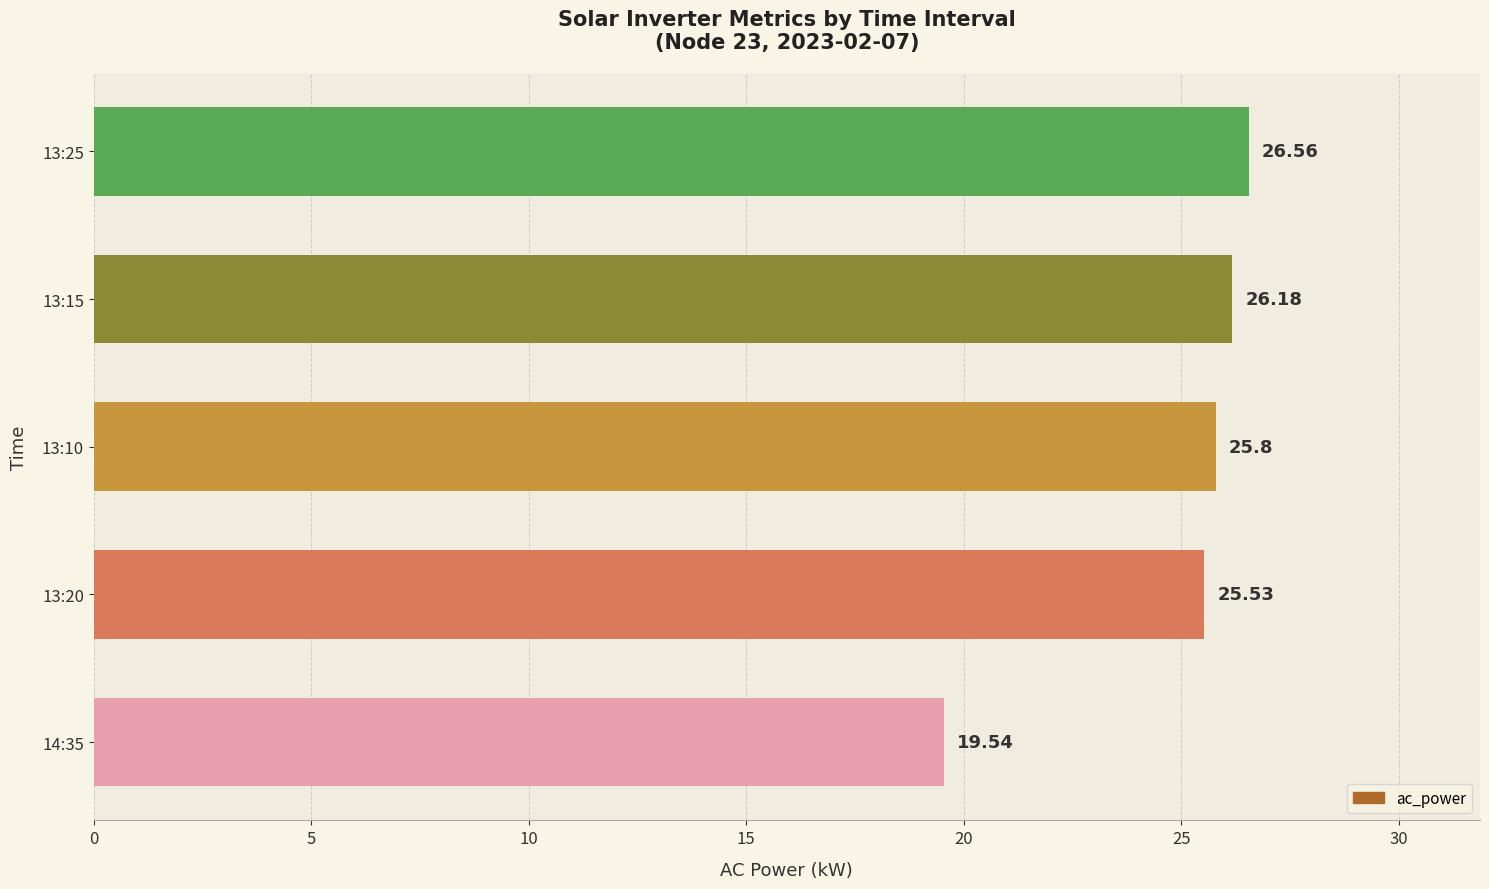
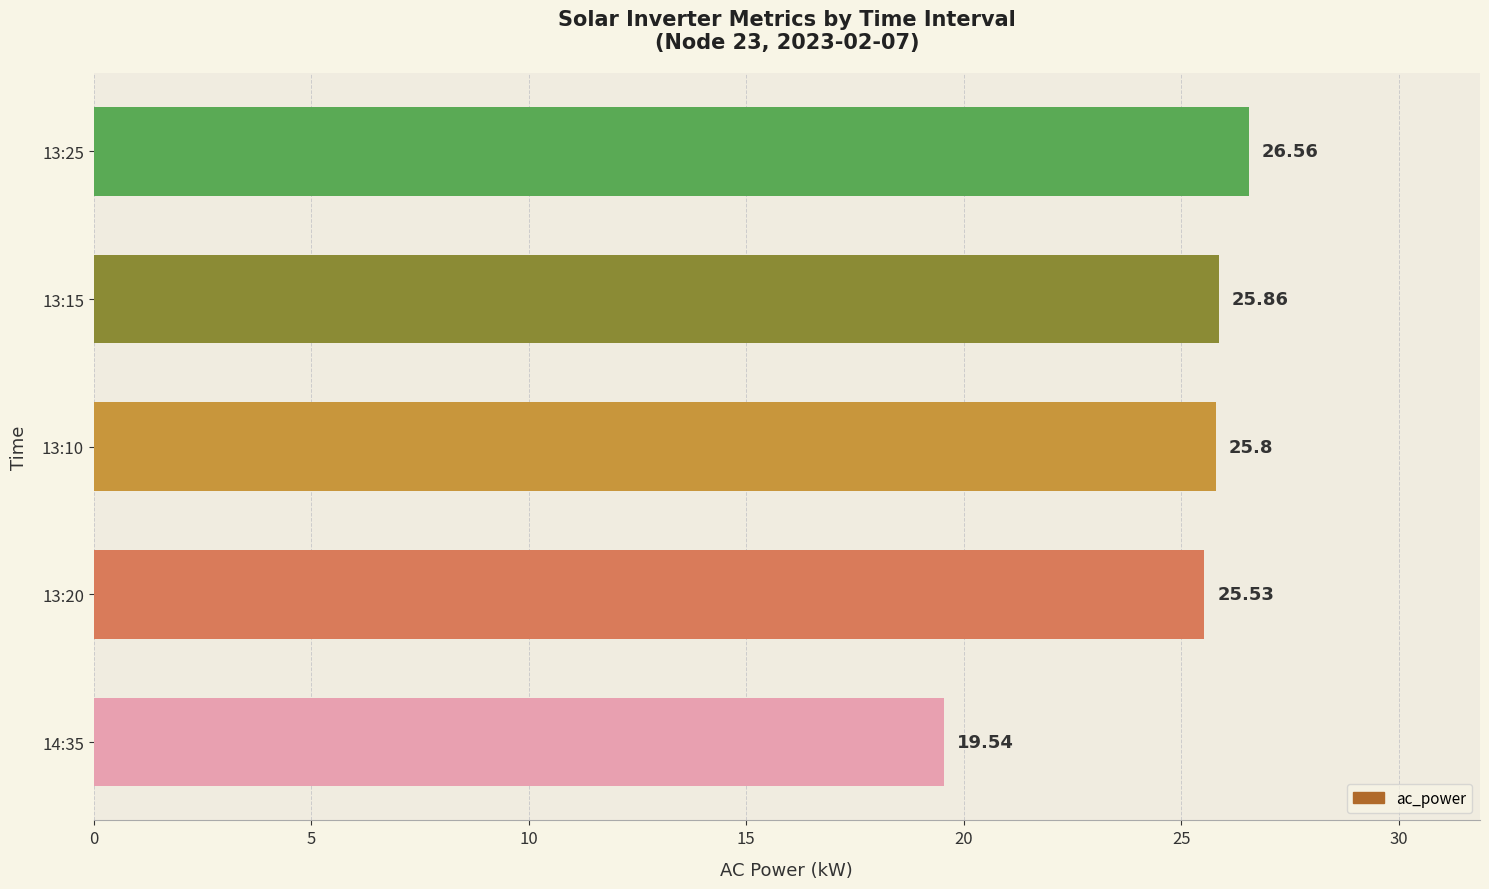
  {
    "13:25": 26.56,
-   "13:15": 26.18,
+   "13:15": 25.86,
    "13:10": 25.8,
    "13:20": 25.53,
    "14:35": 19.54
  }
